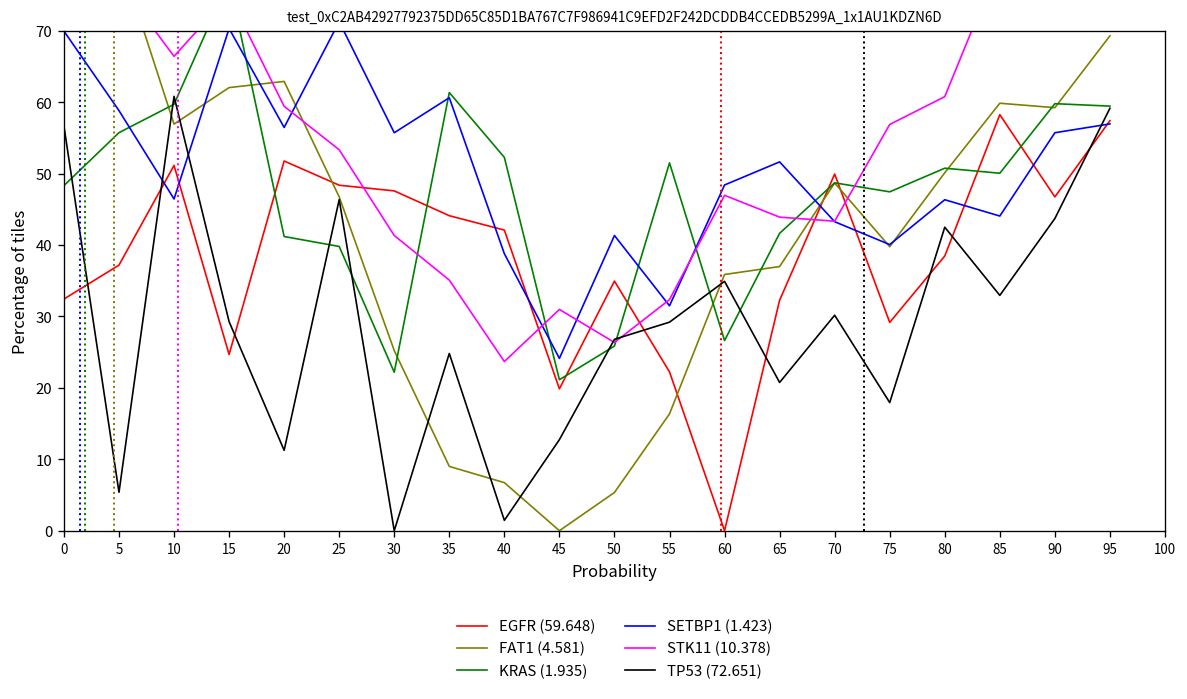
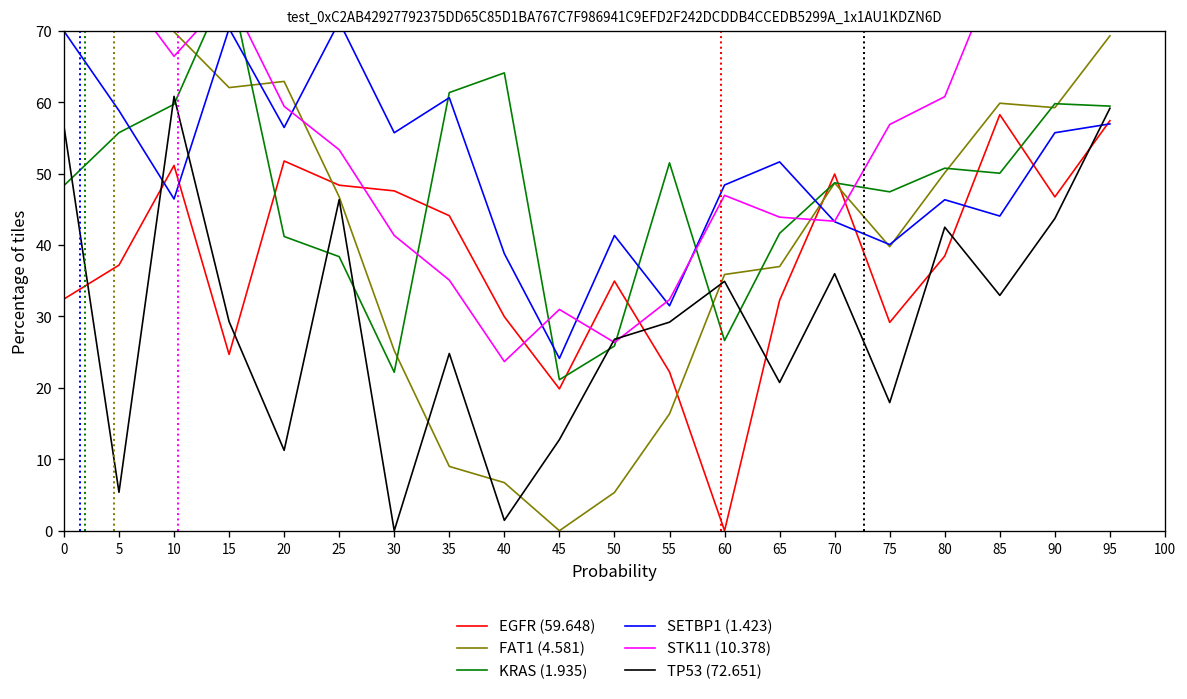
  {
    "EGFR (59.648)": {
      "0": 32,
      "5": 37,
      "10": 51,
      "15": 25,
      "20": 52,
      "25": 48,
      "30": 48,
      "35": 44,
-     "40": 42,
+     "40": 30,
      "45": 20,
      "50": 35,
      "55": 22,
      "60": 0,
      "65": 32,
      "70": 50,
      "75": 29,
      "80": 38,
      "85": 58,
      "90": 47,
      "95": 57
    },
    "FAT1 (4.581)": {
-     "10": 57,
+     "10": 70,
      "15": 62,
      "20": 63,
      "30": 25,
      "35": 9,
      "40": 7,
      "45": 0,
      "50": 5,
      "55": 16,
      "60": 36,
      "65": 37,
      "80": 50,
      "85": 60,
      "90": 59,
      "95": 69
    },
    "KRAS (1.935)": {
      "0": 48,
      "5": 56,
      "10": 60,
      "20": 41,
-     "25": 40,
+     "25": 38,
      "30": 22,
      "35": 61,
-     "40": 52,
+     "40": 64,
      "45": 21,
      "50": 26,
      "55": 52,
      "60": 27,
      "65": 42,
      "75": 47,
      "80": 51,
      "85": 50,
      "90": 60
    },
    "SETBP1 (1.423)": {
      "0": 70,
      "5": 59,
      "10": 46,
      "15": 70,
      "20": 56,
      "30": 56,
      "35": 61,
      "40": 39,
      "45": 24,
      "50": 41,
      "55": 31,
      "60": 48,
      "65": 52,
      "80": 46,
      "85": 44,
      "90": 56,
      "95": 57
    },
    "STK11 (10.378)": {
      "10": 66,
      "20": 59,
      "25": 53,
      "30": 41,
      "35": 35,
      "40": 24,
      "45": 31,
      "50": 26,
      "55": 32,
      "60": 47,
      "65": 44,
      "75": 57,
      "80": 61
    },
    "TP53 (72.651)": {
      "0": 57,
      "5": 5,
      "10": 61,
      "15": 29,
      "20": 11,
      "30": 0,
      "35": 25,
      "40": 1,
      "45": 13,
      "50": 27,
      "55": 29,
      "60": 35,
      "65": 21,
-     "70": 30,
+     "70": 36,
      "75": 18,
      "80": 42,
      "85": 33,
      "90": 44
    }
  }
